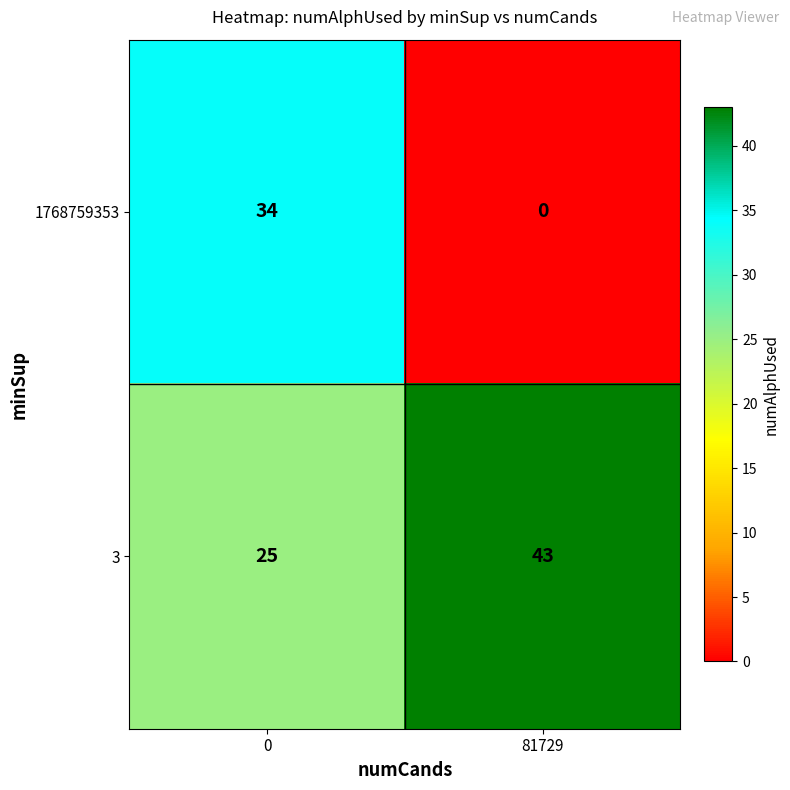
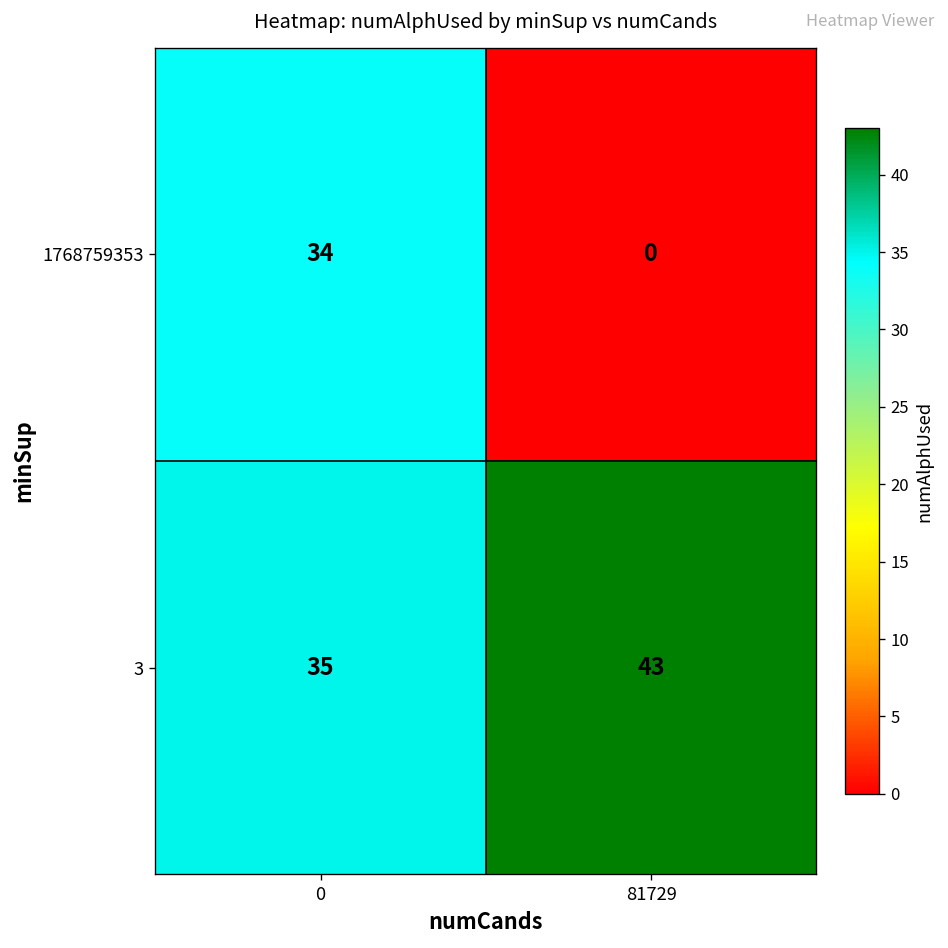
  {
    "1768759353": {
      "0": 34,
      "81729": 0
    },
    "3": {
-     "0": 25,
+     "0": 35,
      "81729": 43
    }
  }
